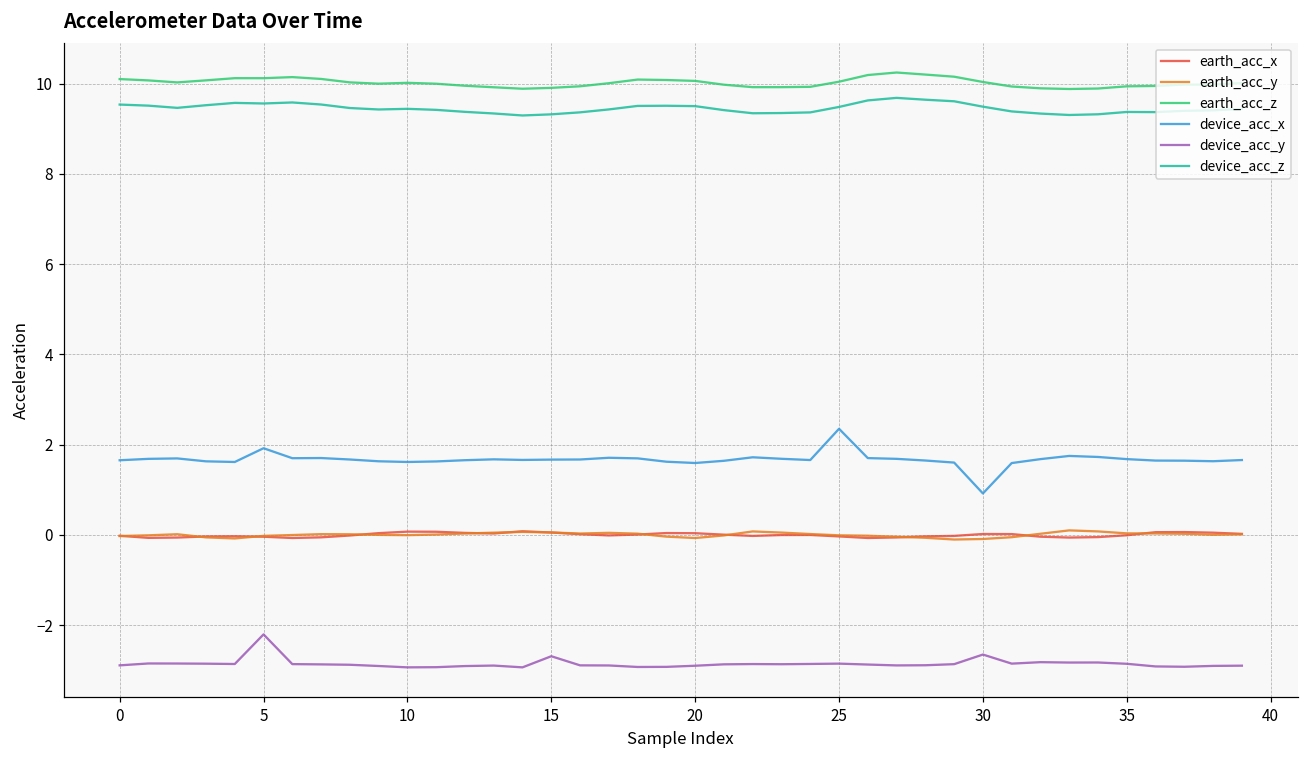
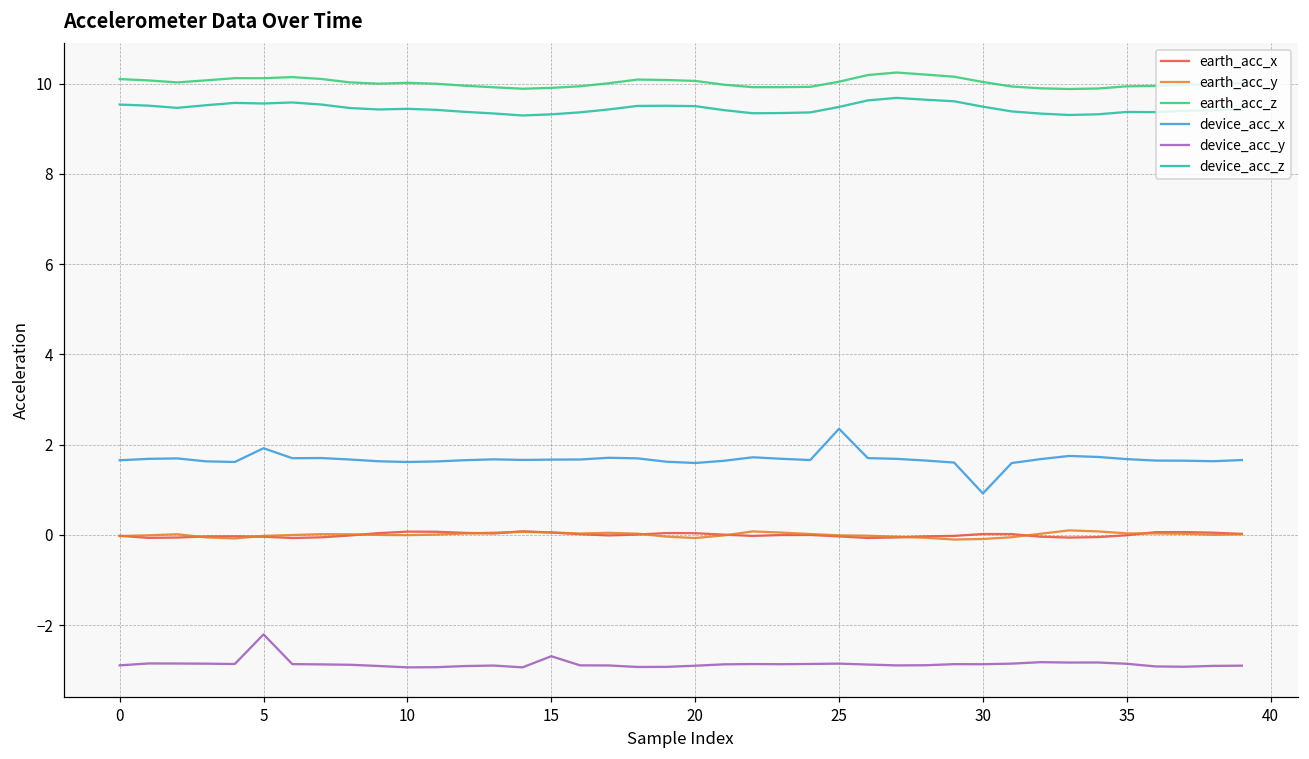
  {
    "device_acc_x": {
      "0": 1.7,
      "5": 1.9,
      "10": 1.6,
      "15": 1.7,
      "20": 1.6,
      "25": 2.4,
      "30": 0.9,
      "35": 1.7
    },
    "device_acc_y": {
      "0": -2.9,
      "5": -2.2,
      "10": -2.9,
      "15": -2.7,
      "20": -2.9,
      "25": -2.9,
-     "30": -2.7,
+     "30": -2.9,
      "35": -2.9
    }
  }
